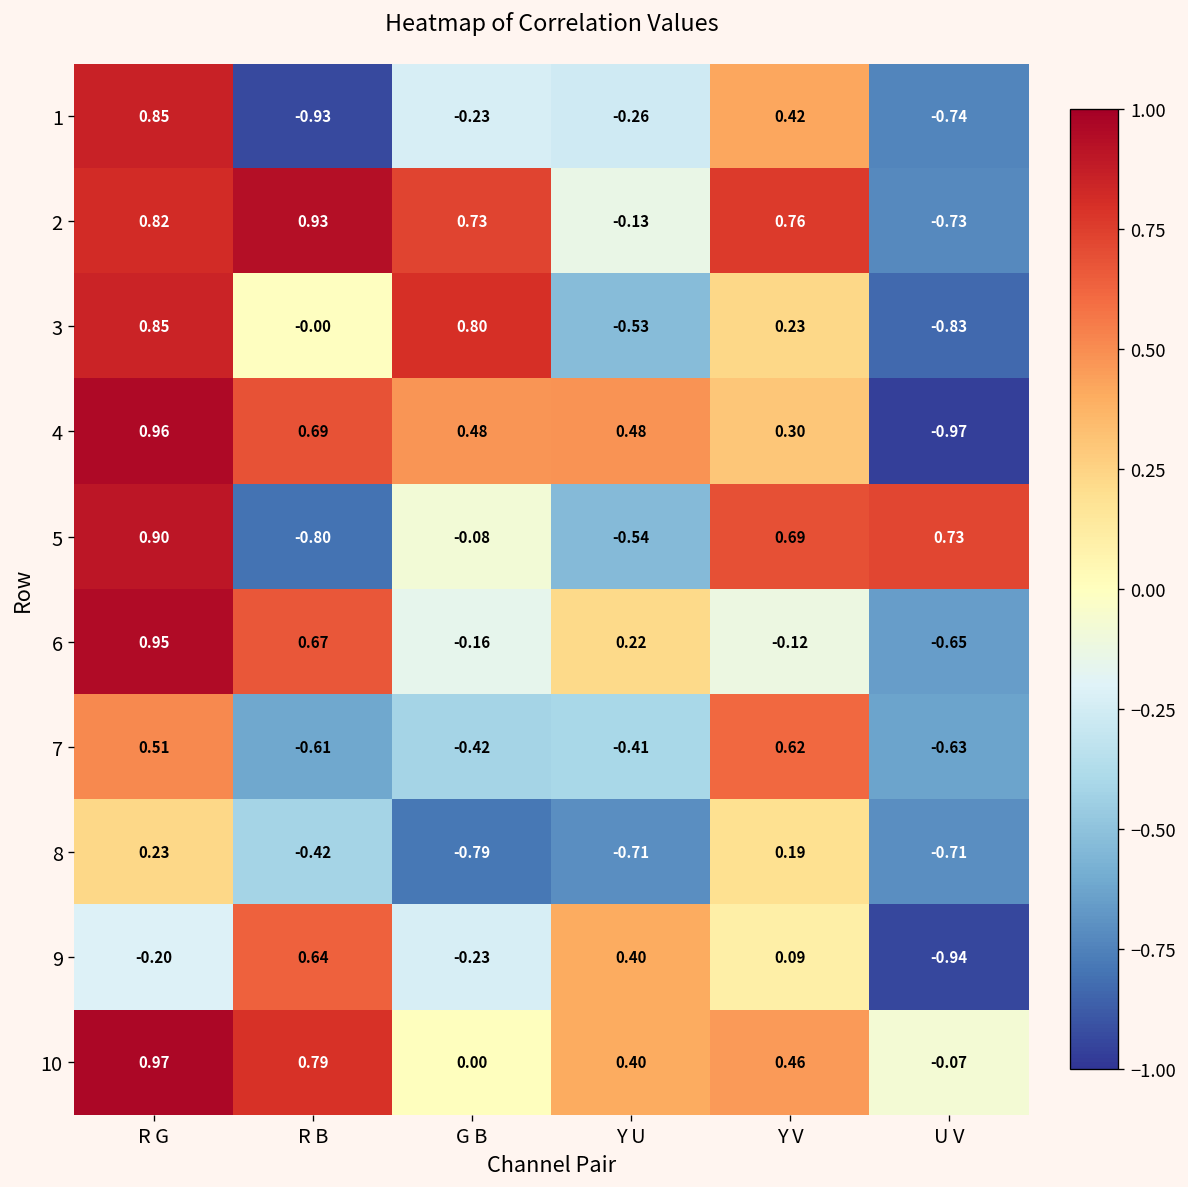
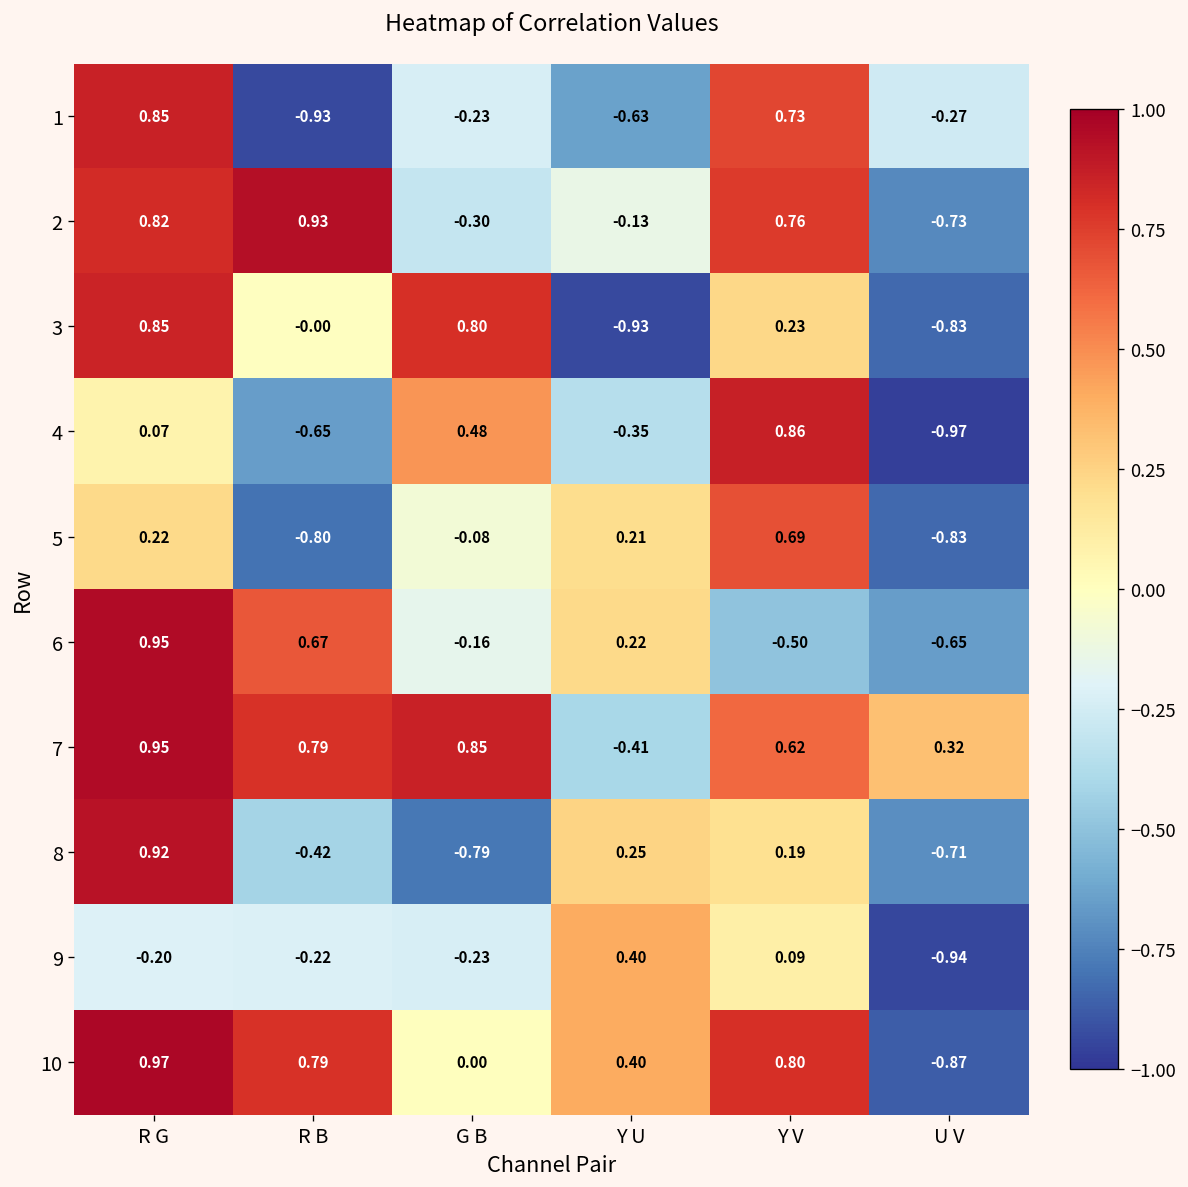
  {
    "1": {
      "R G": 0.85,
      "R B": -0.93,
      "G B": -0.23,
-     "Y U": -0.26,
-     "Y V": 0.42,
-     "U V": -0.74
+     "Y U": -0.63,
+     "Y V": 0.73,
+     "U V": -0.27
    },
    "2": {
      "R G": 0.82,
      "R B": 0.93,
-     "G B": 0.73,
+     "G B": -0.30,
      "Y U": -0.13,
      "Y V": 0.76,
      "U V": -0.73
    },
    "3": {
      "R G": 0.85,
      "R B": -0.00,
      "G B": 0.80,
-     "Y U": -0.53,
+     "Y U": -0.93,
      "Y V": 0.23,
      "U V": -0.83
    },
    "4": {
-     "R G": 0.96,
-     "R B": 0.69,
+     "R G": 0.07,
+     "R B": -0.65,
      "G B": 0.48,
-     "Y U": 0.48,
-     "Y V": 0.30,
+     "Y U": -0.35,
+     "Y V": 0.86,
      "U V": -0.97
    },
    "5": {
-     "R G": 0.90,
+     "R G": 0.22,
      "R B": -0.80,
      "G B": -0.08,
-     "Y U": -0.54,
+     "Y U": 0.21,
      "Y V": 0.69,
-     "U V": 0.73
+     "U V": -0.83
    },
    "6": {
      "R G": 0.95,
      "R B": 0.67,
      "G B": -0.16,
      "Y U": 0.22,
-     "Y V": -0.12,
+     "Y V": -0.50,
      "U V": -0.65
    },
    "7": {
-     "R G": 0.51,
-     "R B": -0.61,
-     "G B": -0.42,
+     "R G": 0.95,
+     "R B": 0.79,
+     "G B": 0.85,
      "Y U": -0.41,
      "Y V": 0.62,
-     "U V": -0.63
+     "U V": 0.32
    },
    "8": {
-     "R G": 0.23,
+     "R G": 0.92,
      "R B": -0.42,
      "G B": -0.79,
-     "Y U": -0.71,
+     "Y U": 0.25,
      "Y V": 0.19,
      "U V": -0.71
    },
    "9": {
      "R G": -0.20,
-     "R B": 0.64,
+     "R B": -0.22,
      "G B": -0.23,
      "Y U": 0.40,
      "Y V": 0.09,
      "U V": -0.94
    },
    "10": {
      "R G": 0.97,
      "R B": 0.79,
      "G B": 0.00,
      "Y U": 0.40,
-     "Y V": 0.46,
-     "U V": -0.07
+     "Y V": 0.80,
+     "U V": -0.87
    }
  }
